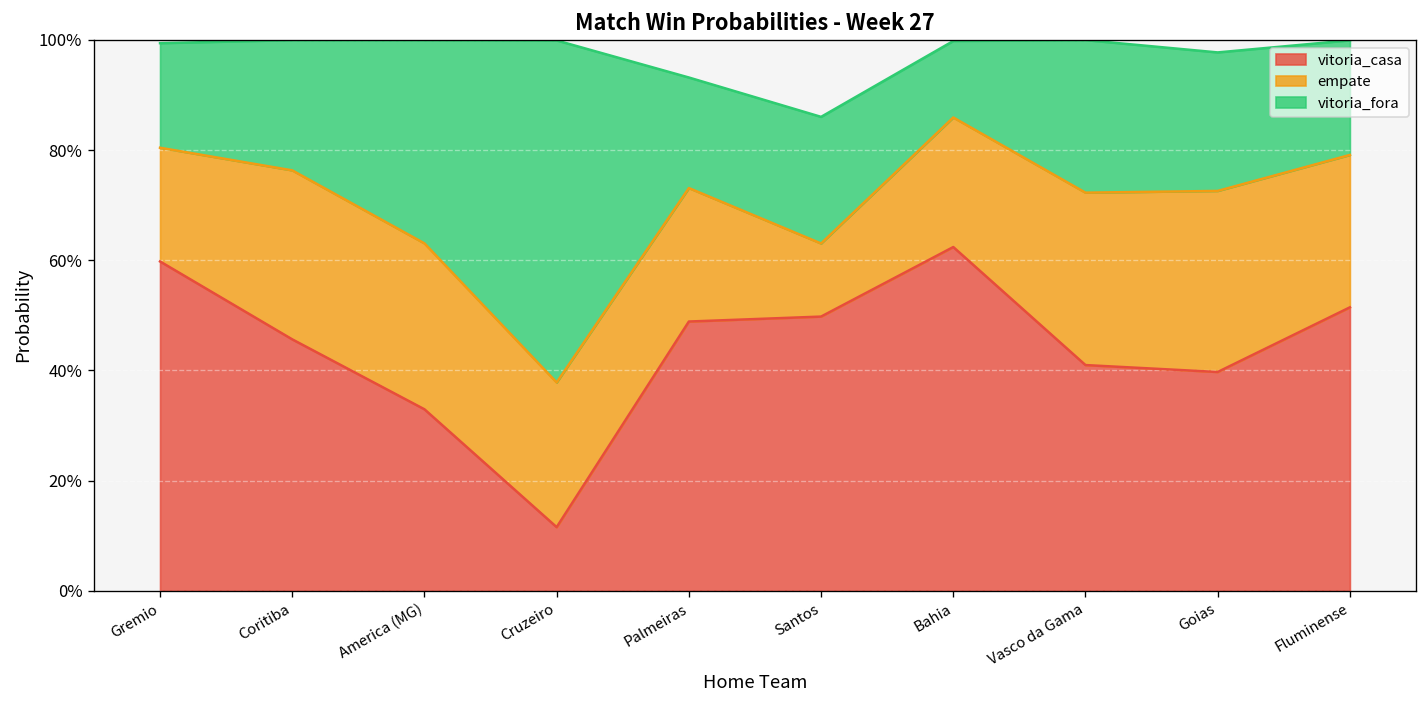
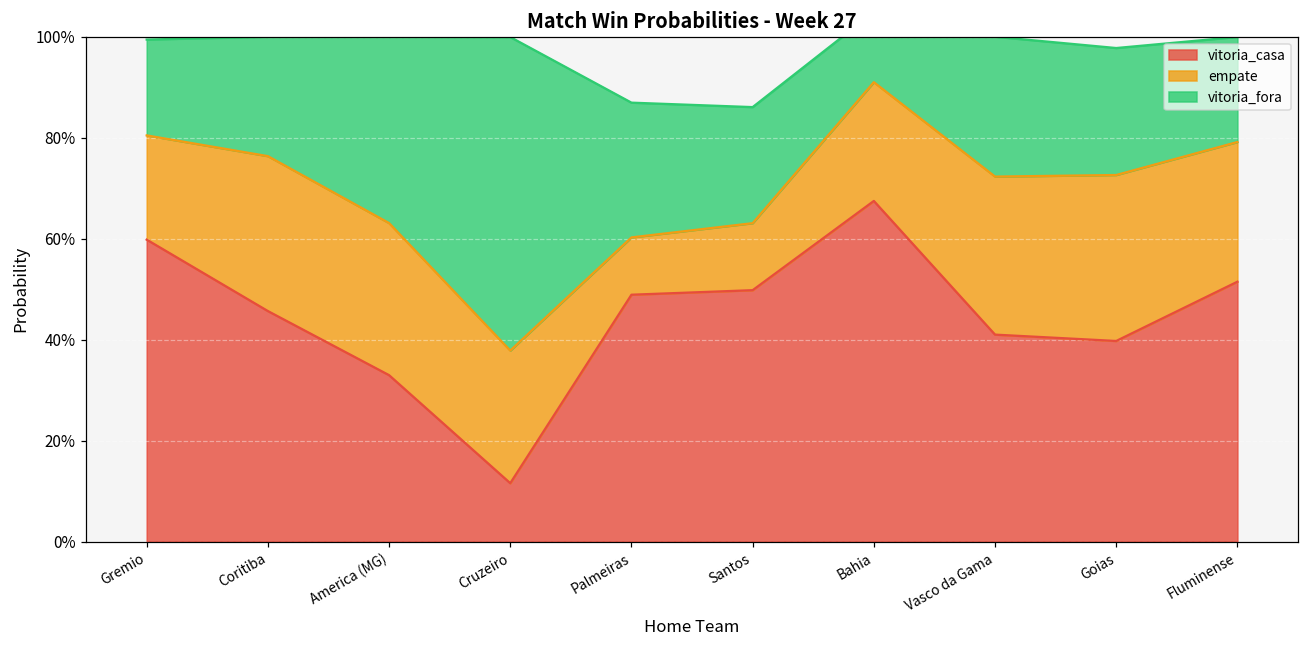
  {
    "vitoria_casa": {
      "Gremio": "60%",
      "Coritiba": "46%",
      "America (MG)": "33%",
      "Cruzeiro": "12%",
      "Palmeiras": "49%",
      "Santos": "50%",
-     "Bahia": "62%",
+     "Bahia": "67%",
      "Vasco da Gama": "41%",
      "Goias": "40%",
      "Fluminense": "51%"
    },
    "empate": {
      "Gremio": "21%",
      "Coritiba": "31%",
      "America (MG)": "30%",
      "Cruzeiro": "26%",
-     "Palmeiras": "24%",
+     "Palmeiras": "11%",
      "Santos": "13%",
      "Bahia": "24%",
      "Vasco da Gama": "31%",
      "Goias": "33%",
      "Fluminense": "28%"
    },
    "vitoria_fora": {
      "Gremio": "19%",
      "Coritiba": "24%",
      "America (MG)": "37%",
      "Cruzeiro": "62%",
-     "Palmeiras": "20%",
+     "Palmeiras": "27%",
      "Santos": "23%",
      "Vasco da Gama": "28%",
      "Goias": "25%",
      "Fluminense": "21%"
    }
  }
